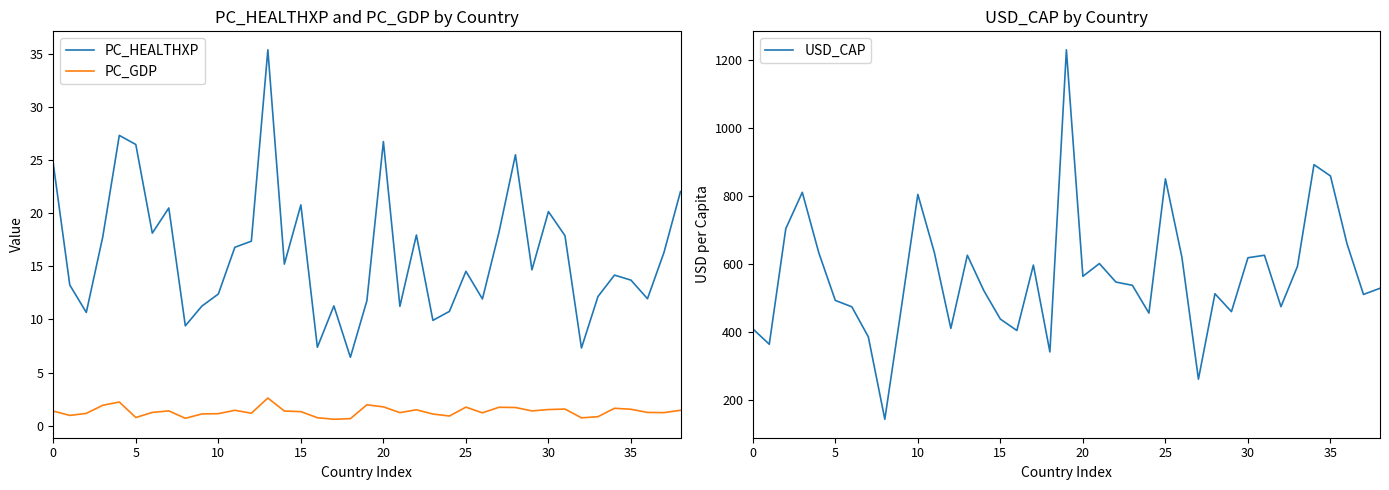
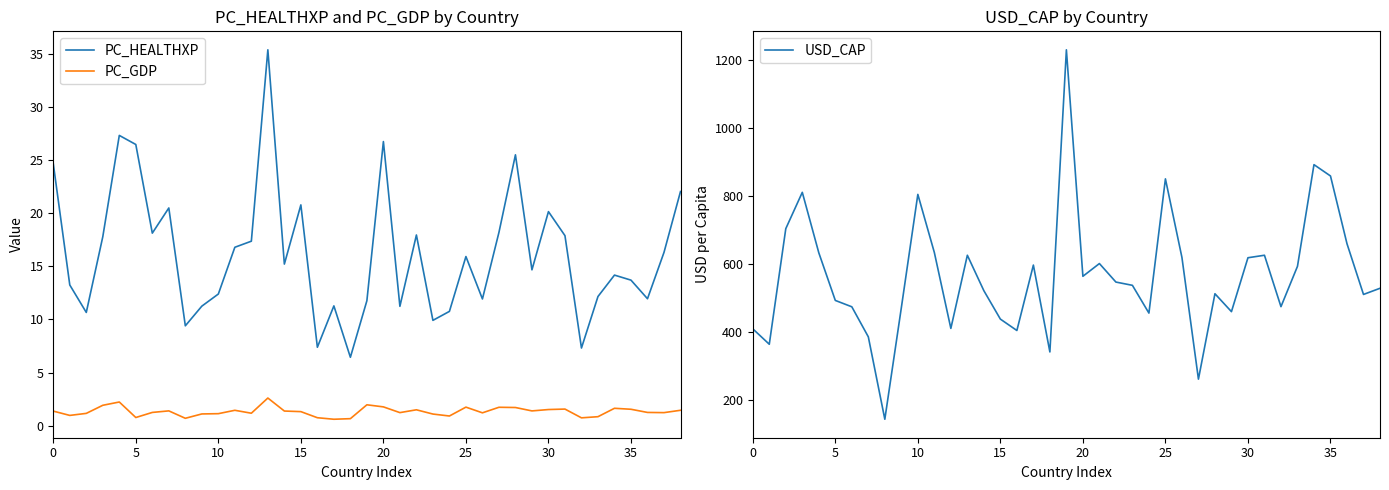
  {
    "PC_HEALTHXP and PC_GDP by Country": {
      "PC_HEALTHXP": {
        "0": 24.7,
        "5": 26.5,
        "10": 12.4,
        "15": 20.8,
        "20": 26.8,
-       "25": 14.5,
+       "25": 15.9,
        "30": 20.2,
        "35": 13.7
      },
      "PC_GDP": {
        "0": 1.4,
        "5": 0.8,
        "10": 1.1,
        "15": 1.3,
        "20": 1.8,
        "25": 1.7,
        "30": 1.5,
        "35": 1.5
      }
    },
    "USD_CAP by Country": {
      "0": 410,
      "5": 490,
      "10": 800,
      "15": 440,
      "20": 560,
      "25": 850,
      "30": 620,
      "35": 860
    }
  }
